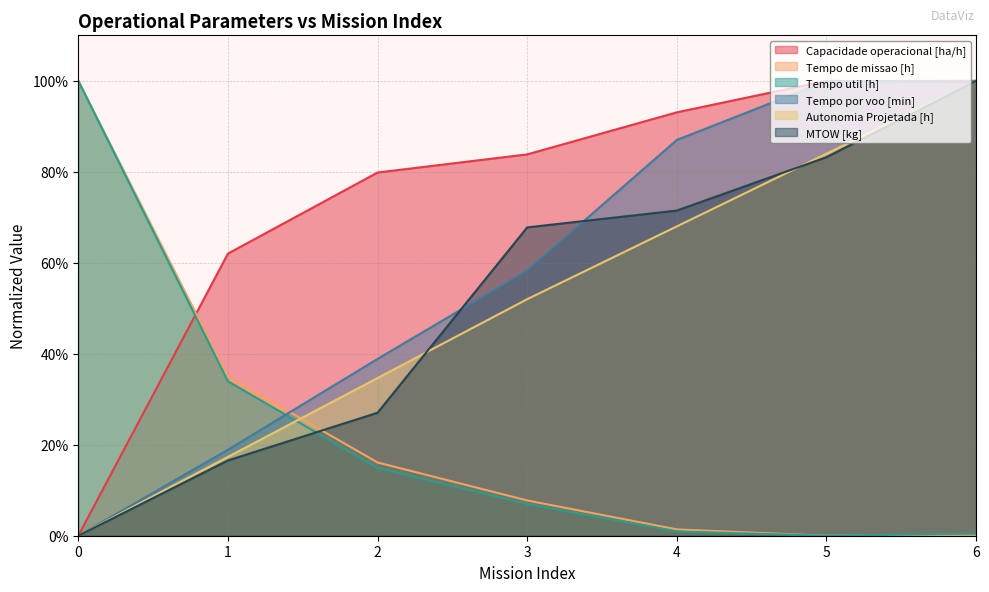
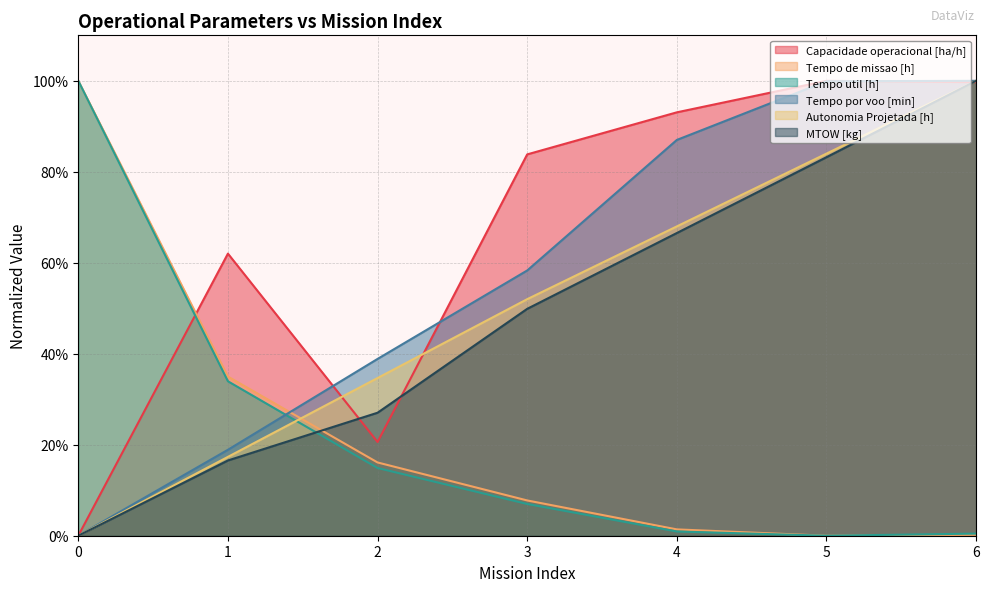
  {
    "Capacidade operacional [ha/h]": {
      "1": "62%",
-     "2": "80%",
+     "2": "21%",
      "3": "84%",
      "4": "93%"
    },
    "MTOW [kg]": {
      "1": "17%",
      "2": "27%",
-     "3": "68%",
-     "4": "71%",
+     "3": "50%",
+     "4": "67%",
      "5": "83%"
    }
  }
